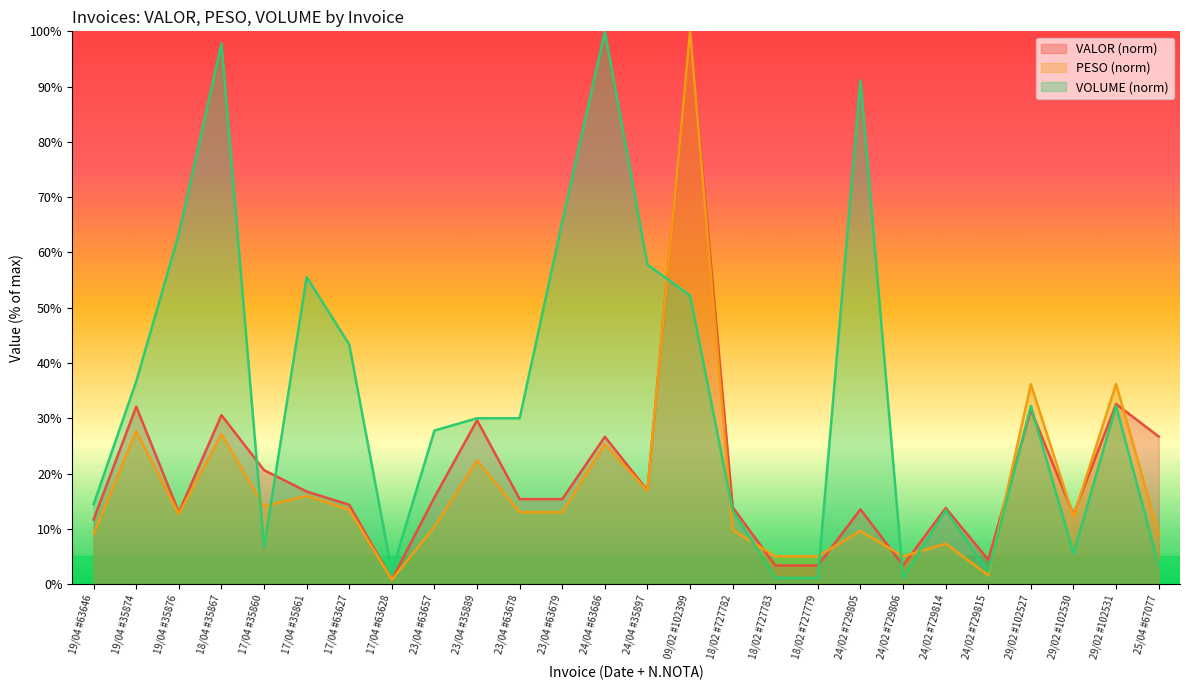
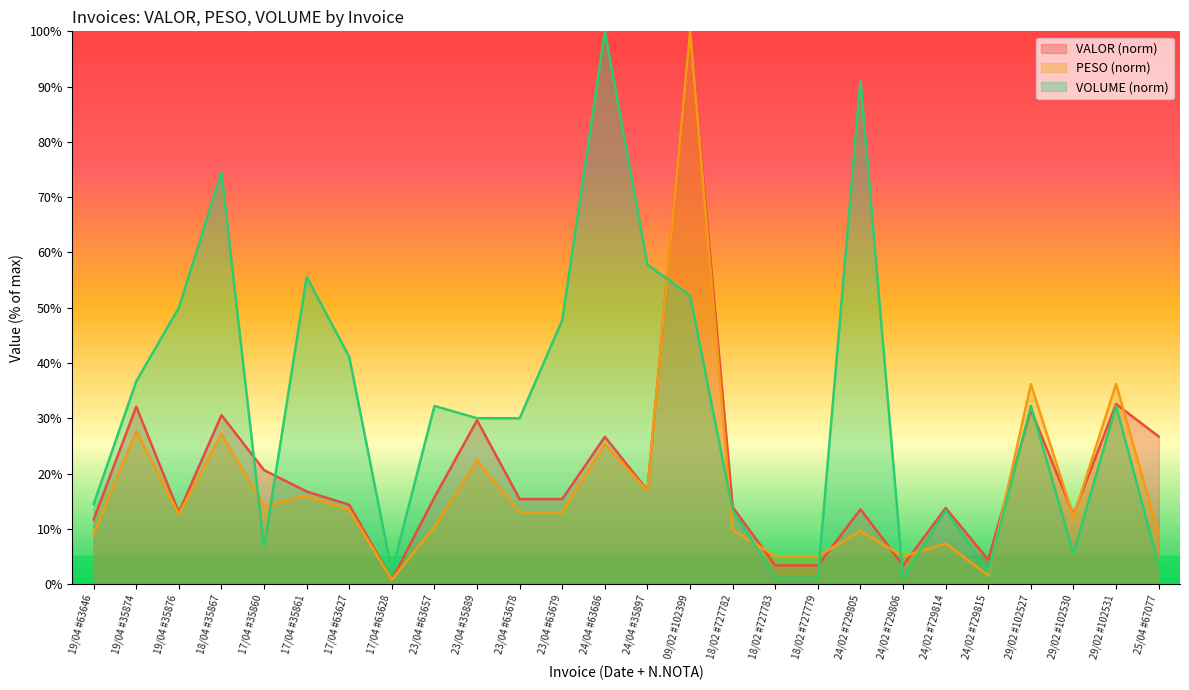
  {
    "VOLUME (norm)": {
      "19/04 #63646": "14%",
      "19/04 #35874": "37%",
-     "19/04 #35876": "63%",
-     "18/04 #35867": "98%",
+     "19/04 #35876": "50%",
+     "18/04 #35867": "74%",
      "17/04 #35860": "7%",
      "17/04 #35861": "56%",
-     "17/04 #63627": "43%",
-     "23/04 #63657": "28%",
+     "17/04 #63627": "41%",
+     "23/04 #63657": "32%",
      "23/04 #63678": "30%",
-     "23/04 #63679": "66%",
+     "23/04 #63679": "48%",
      "24/04 #63686": "100%",
      "24/04 #35897": "58%",
      "09/02 #102399": "52%",
      "18/02 #727782": "13%",
      "24/02 #729805": "91%",
      "29/02 #102527": "32%",
      "29/02 #102530": "6%"
    }
  }
